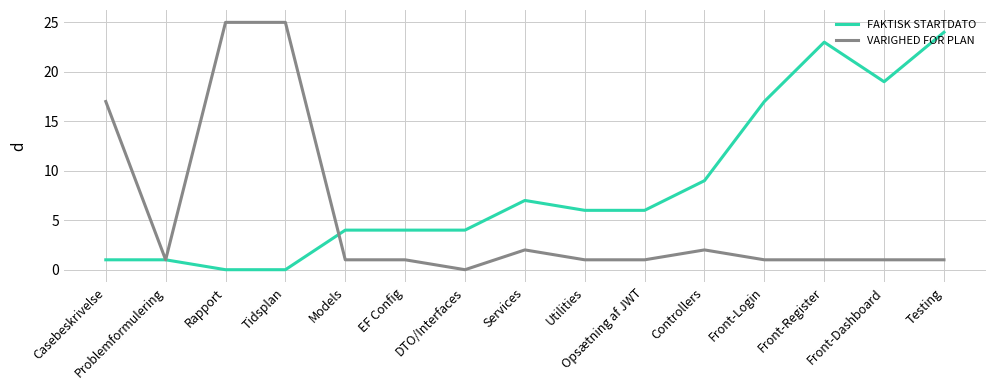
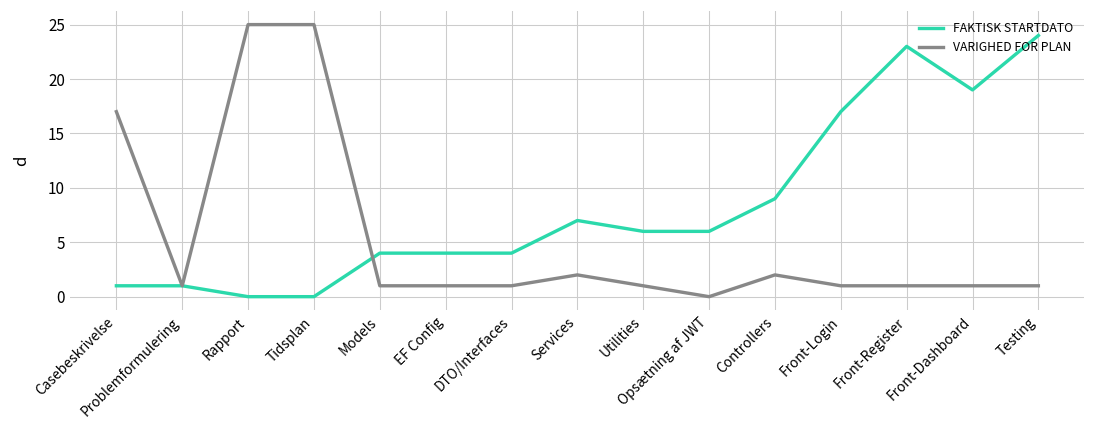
  {
    "FAKTISK STARTDATO": {
      "Casebeskrivelse": 1,
      "Rapport": 0,
      "Tidsplan": 0,
      "Models": 4,
      "EF Config": 4,
      "DTO/Interfaces": 4,
      "Services": 7,
      "Utilities": 6,
      "Opsætning af JWT": 6,
      "Controllers": 9,
      "Front-Login": 17,
      "Front-Register": 23,
      "Front-Dashboard": 19,
      "Testing": 24
    },
    "VARIGHED FOR PLAN": {
      "Casebeskrivelse": 17,
      "Rapport": 25,
      "Tidsplan": 25,
      "Models": 1,
      "EF Config": 1,
-     "DTO/Interfaces": 0,
+     "DTO/Interfaces": 1,
      "Services": 2,
      "Utilities": 1,
-     "Opsætning af JWT": 1,
+     "Opsætning af JWT": 0,
      "Controllers": 2,
      "Front-Login": 1,
      "Front-Register": 1,
      "Front-Dashboard": 1,
      "Testing": 1
    }
  }
